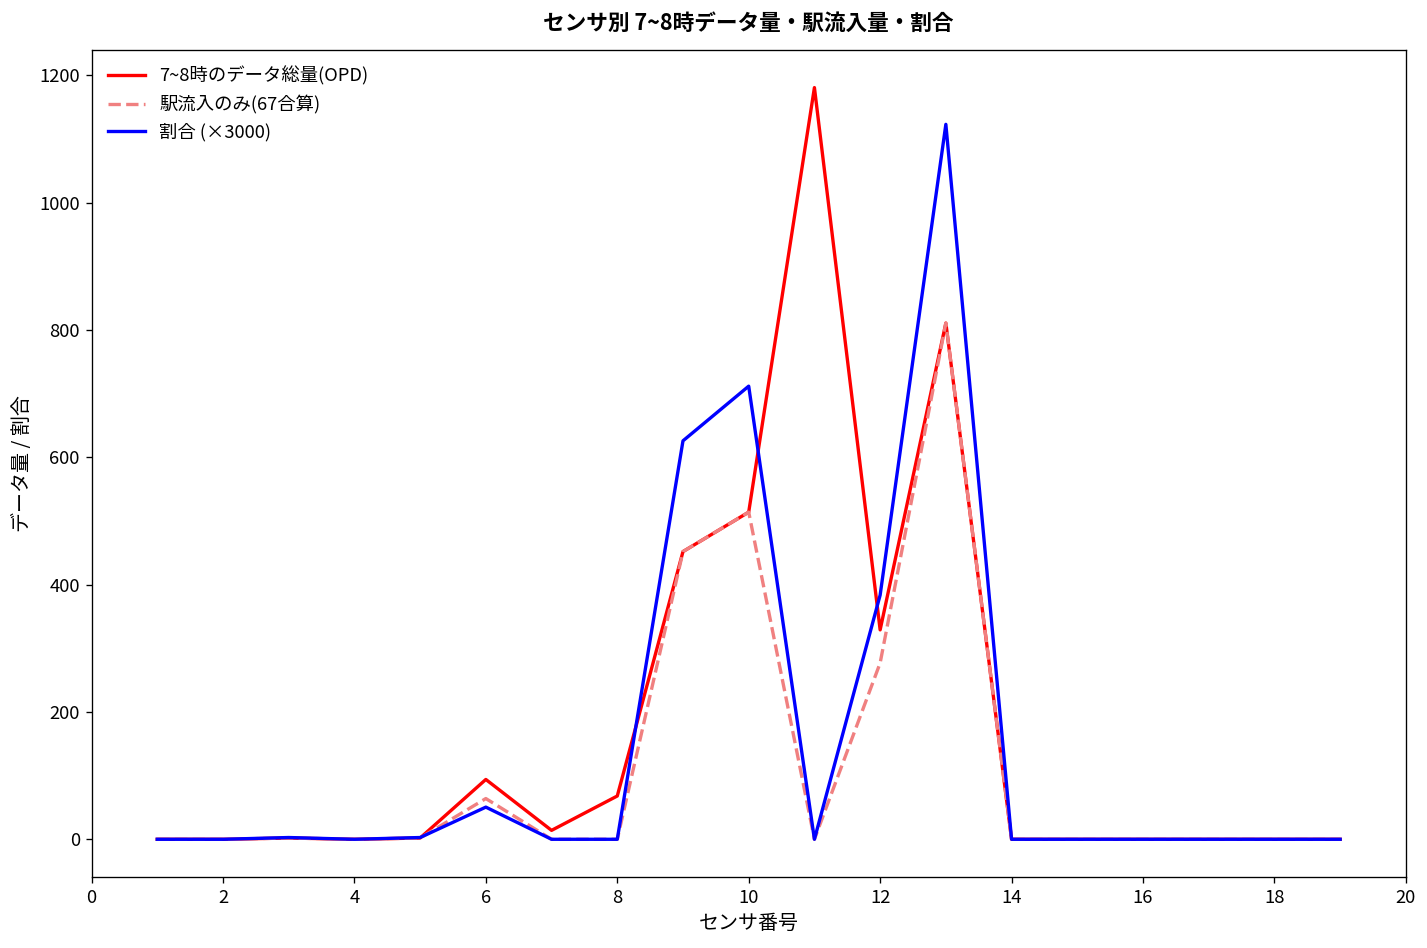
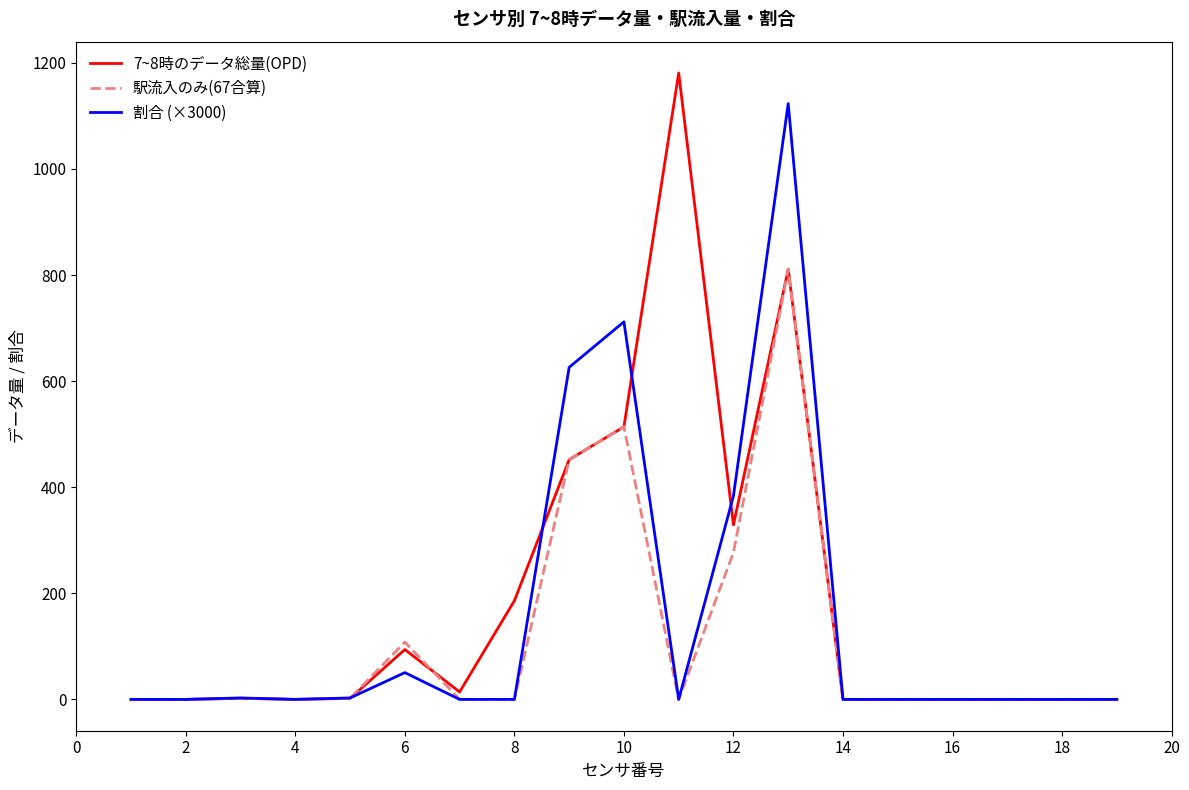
  {
    "7~8時のデータ総量(OPD)": {
      "6": 90,
-     "8": 70,
+     "8": 190,
      "12": 330
    },
    "駅流入のみ(67合算)": {
-     "6": 60,
+     "6": 110,
      "12": 280
    },
    "割合 (×3000)": {
      "6": 50,
      "10": 710,
      "12": 380
    }
  }
